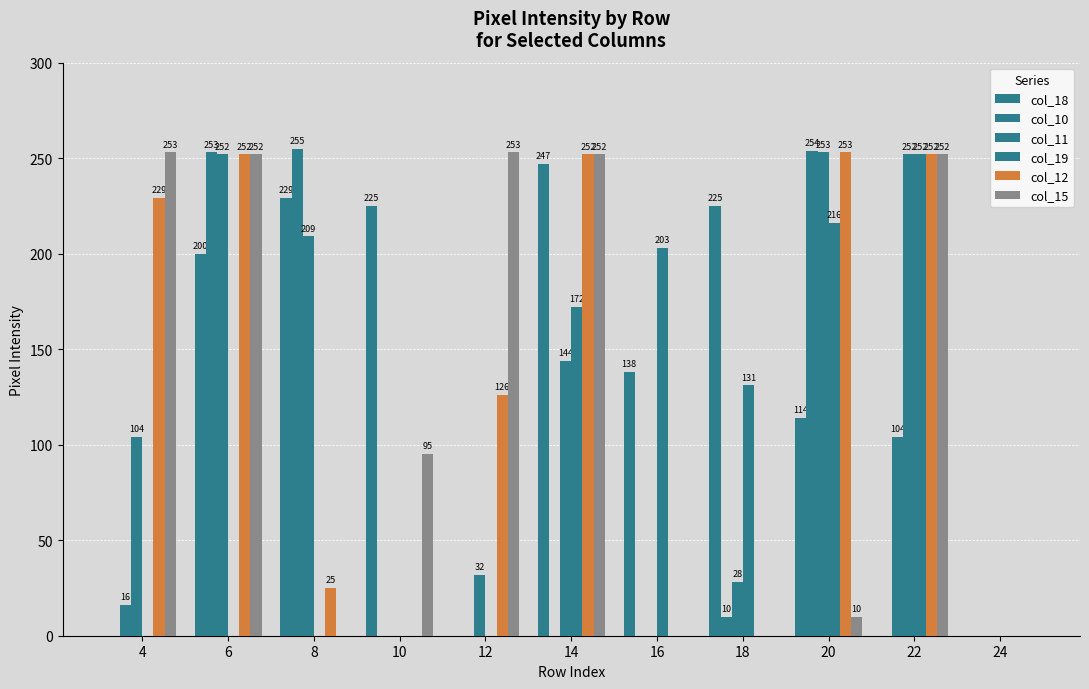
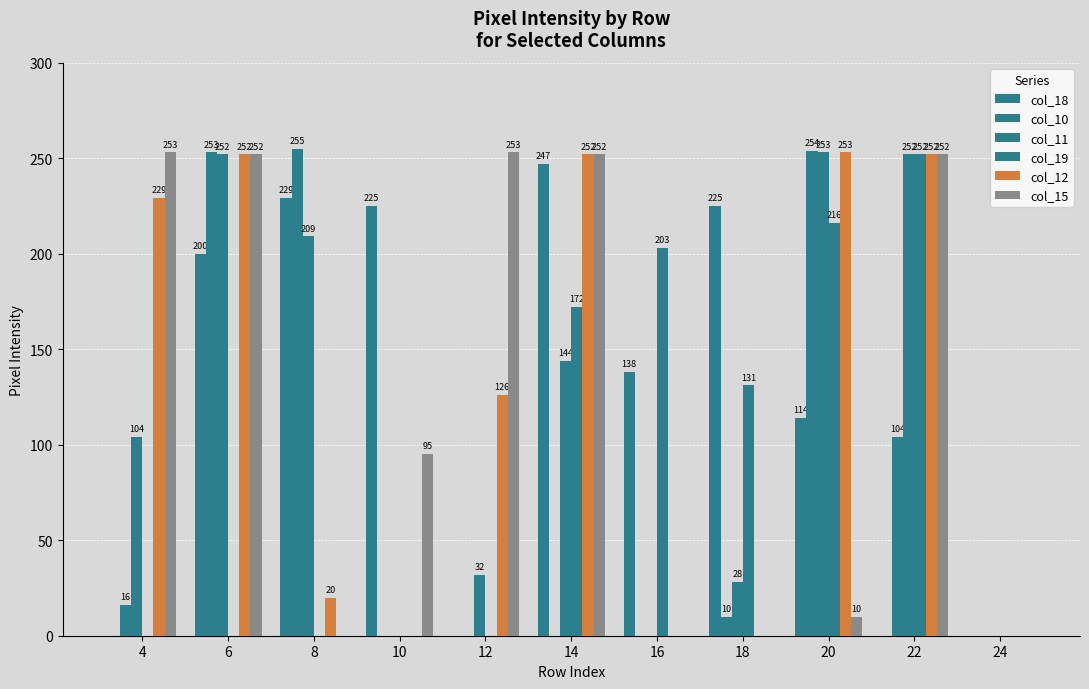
  {
    "col_12": {
      "4": 229,
-     "8": 25,
+     "8": 20,
      "12": 126,
      "20": 253
    },
    "col_15": {
      "4": 253,
      "10": 95,
      "12": 253,
      "20": 10
    }
  }
